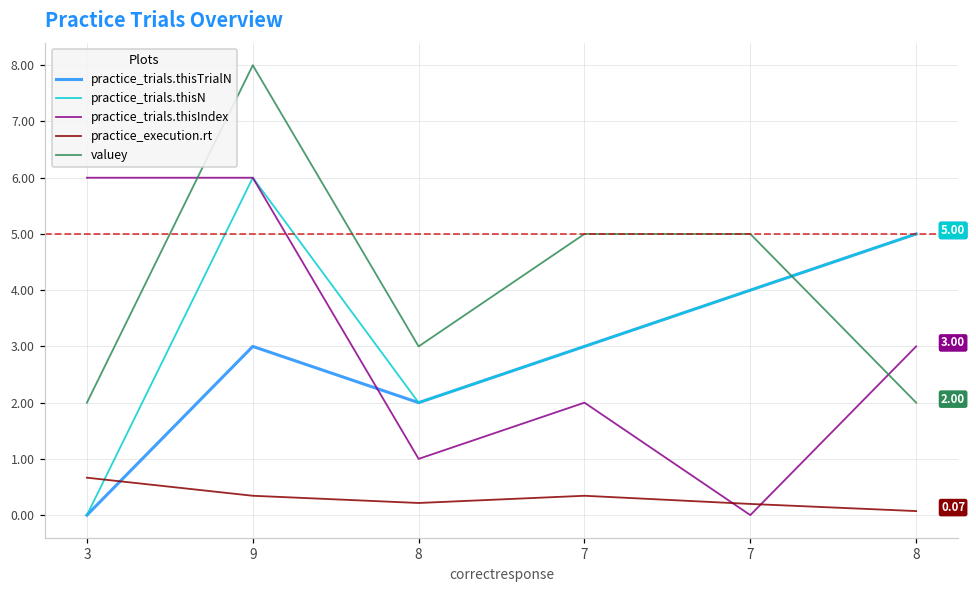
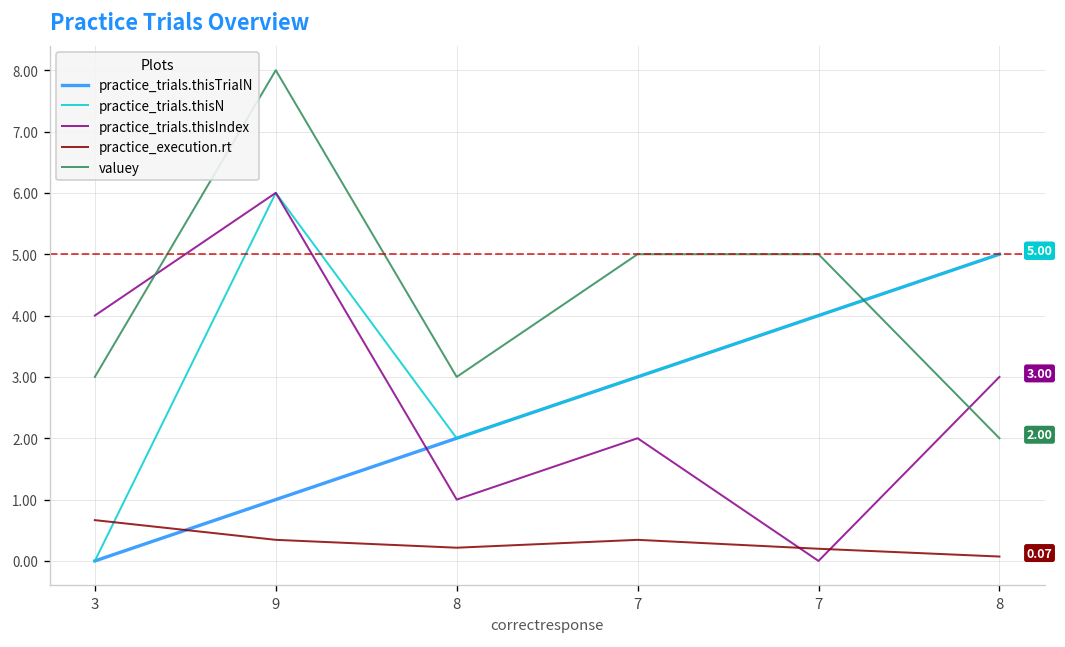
  {
    "practice_trials.thisTrialN": {
-     "9": 3
+     "9": 1
    },
    "practice_trials.thisIndex": {
-     "3": 6
+     "3": 4
    },
    "practice_execution.rt": {
      "3": 0.7,
      "9": 0.3
    },
    "valuey": {
-     "3": 2,
+     "3": 3,
      "9": 8
    }
  }
